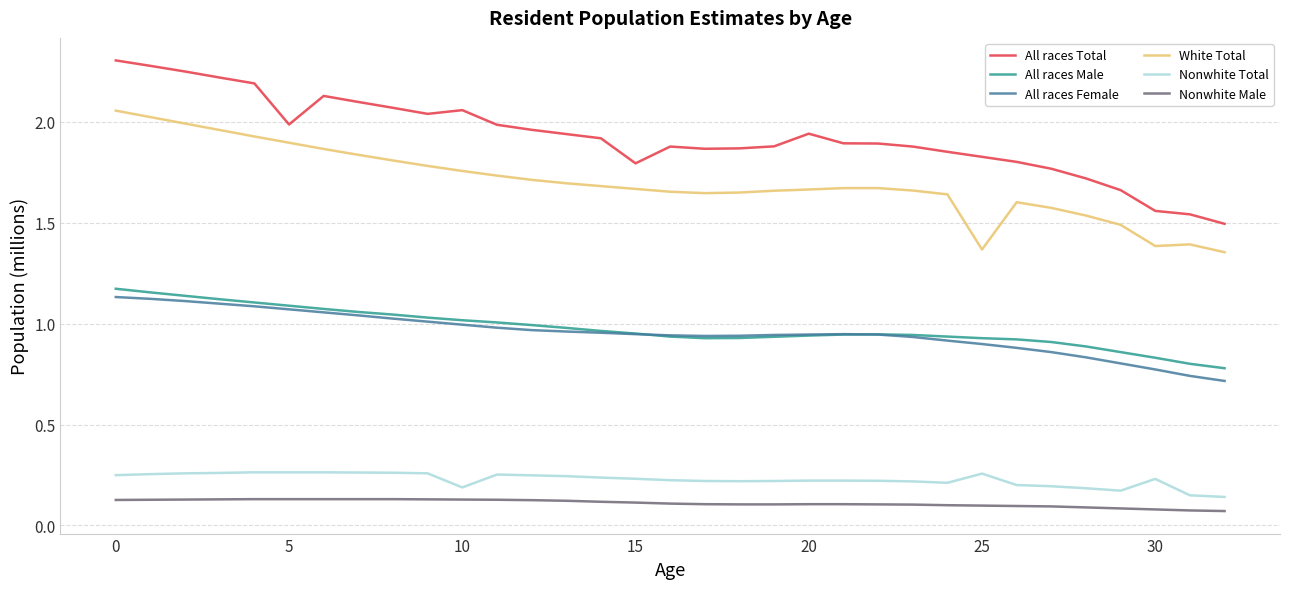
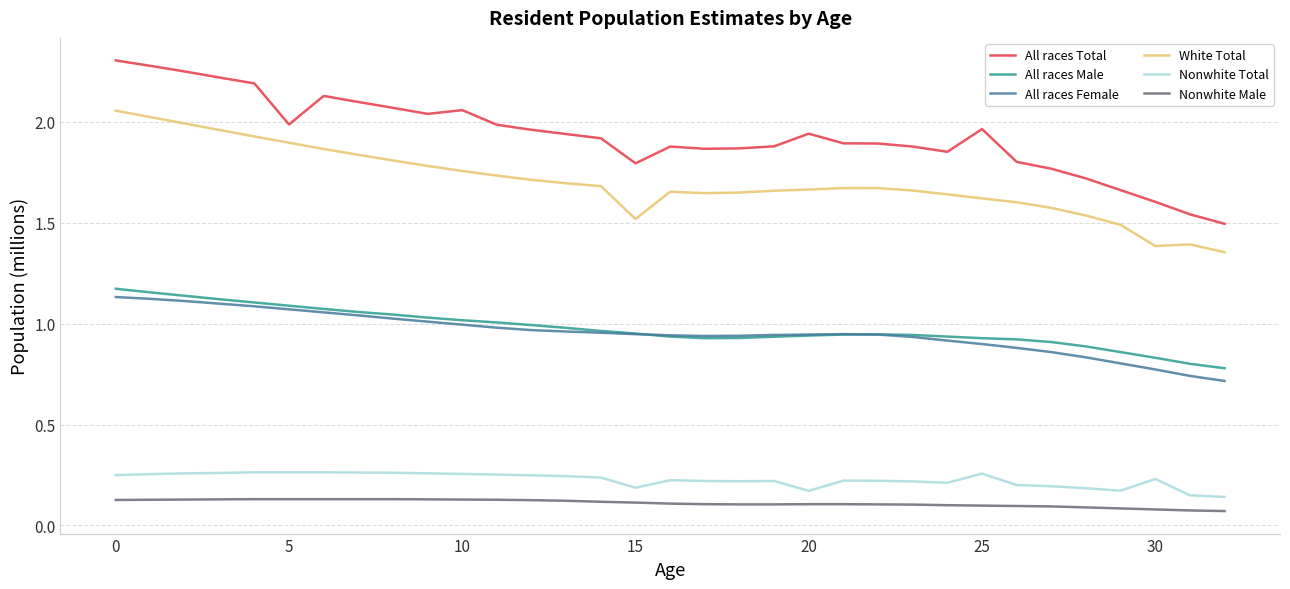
  {
    "All races Total": {
      "0": 2.31,
      "5": 1.99,
      "10": 2.06,
      "15": 1.79,
      "20": 1.94,
-     "25": 1.83,
-     "30": 1.56
+     "25": 1.96,
+     "30": 1.60
    },
    "White Total": {
      "0": 2.06,
      "5": 1.90,
      "10": 1.76,
-     "15": 1.67,
+     "15": 1.52,
      "20": 1.67,
-     "25": 1.37,
+     "25": 1.62,
      "30": 1.38
    },
    "Nonwhite Total": {
      "0": 0.25,
      "5": 0.26,
-     "10": 0.19,
-     "15": 0.23,
-     "20": 0.22,
+     "10": 0.26,
+     "15": 0.19,
+     "20": 0.17,
      "25": 0.26,
      "30": 0.23
    }
  }
